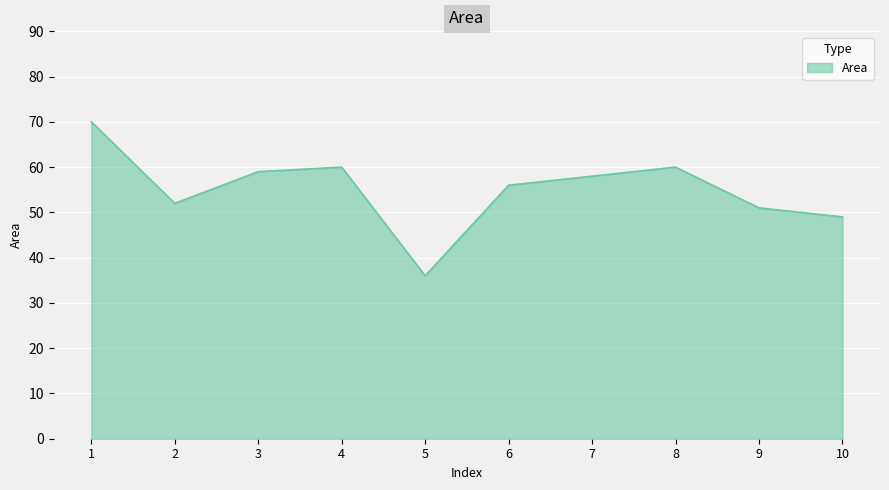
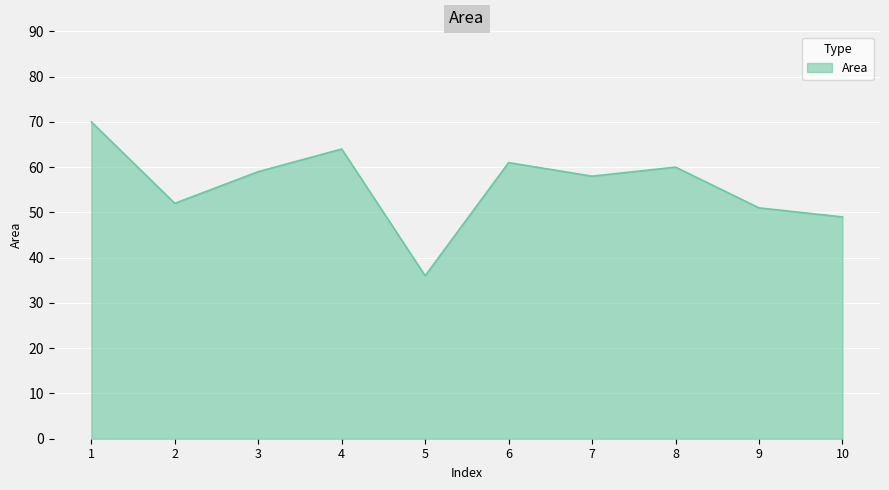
  {
    "1": 70,
    "2": 52,
    "3": 59,
-   "4": 60,
+   "4": 64,
    "5": 36,
-   "6": 56,
+   "6": 61,
    "7": 58,
    "8": 60,
    "9": 51,
    "10": 49
  }
